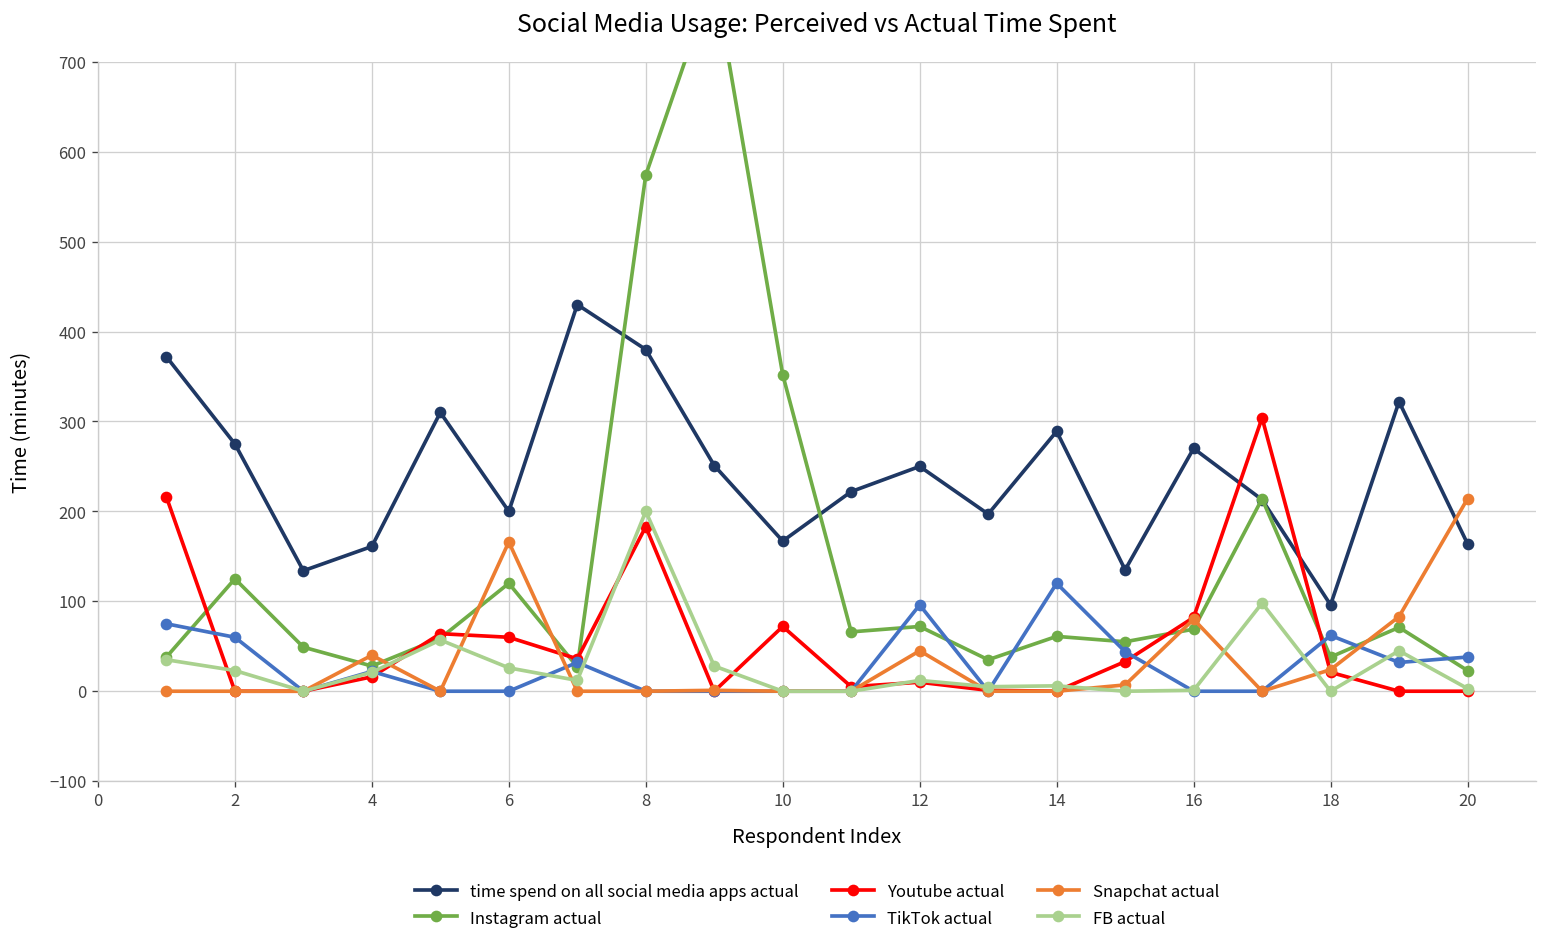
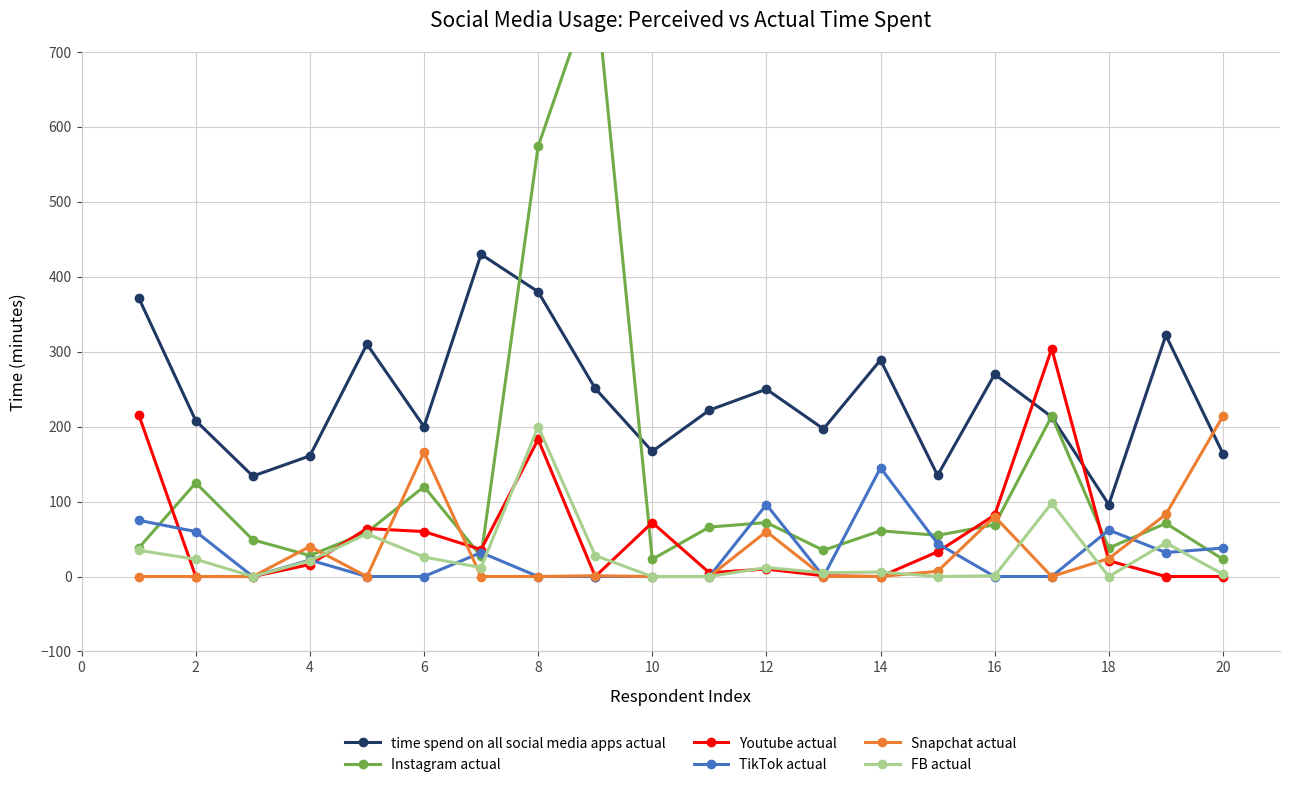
  {
    "time spend on all social media apps actual": {
-     "2": 280,
+     "2": 210,
      "4": 160,
      "6": 200,
      "8": 380,
      "10": 170,
      "12": 250,
      "14": 290,
      "16": 270,
      "18": 100,
      "20": 160
    },
    "Instagram actual": {
      "2": 130,
      "4": 30,
      "6": 120,
      "8": 570,
-     "10": 350,
+     "10": 20,
      "12": 70,
      "14": 60,
      "16": 70,
      "18": 40,
      "20": 20
    },
    "Youtube actual": {
      "4": 20,
      "6": 60,
      "8": 180,
      "10": 70
    },
    "TikTok actual": {
      "2": 60,
      "6": 0,
      "12": 100,
-     "14": 120,
+     "14": 150,
      "18": 60,
      "20": 40
    },
    "Snapchat actual": {
      "4": 40,
      "6": 170,
-     "12": 50,
+     "12": 60,
      "20": 210
    },
    "FB actual": {
      "2": 20,
      "6": 30,
      "8": 200,
      "14": 10,
      "18": 0
    }
  }
